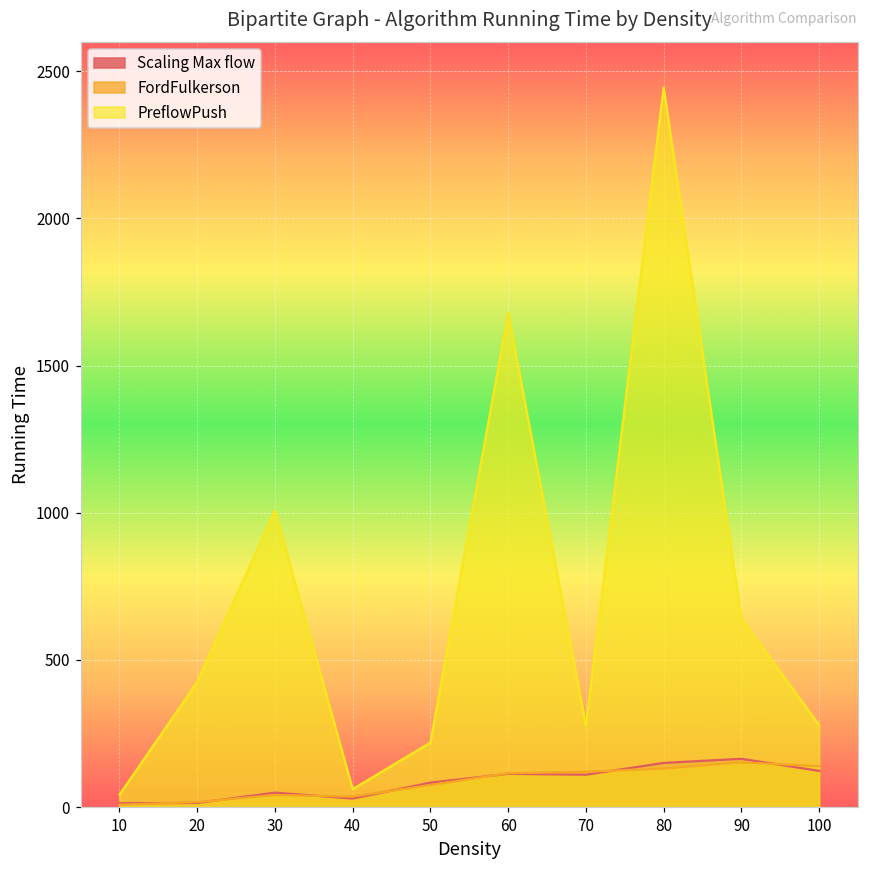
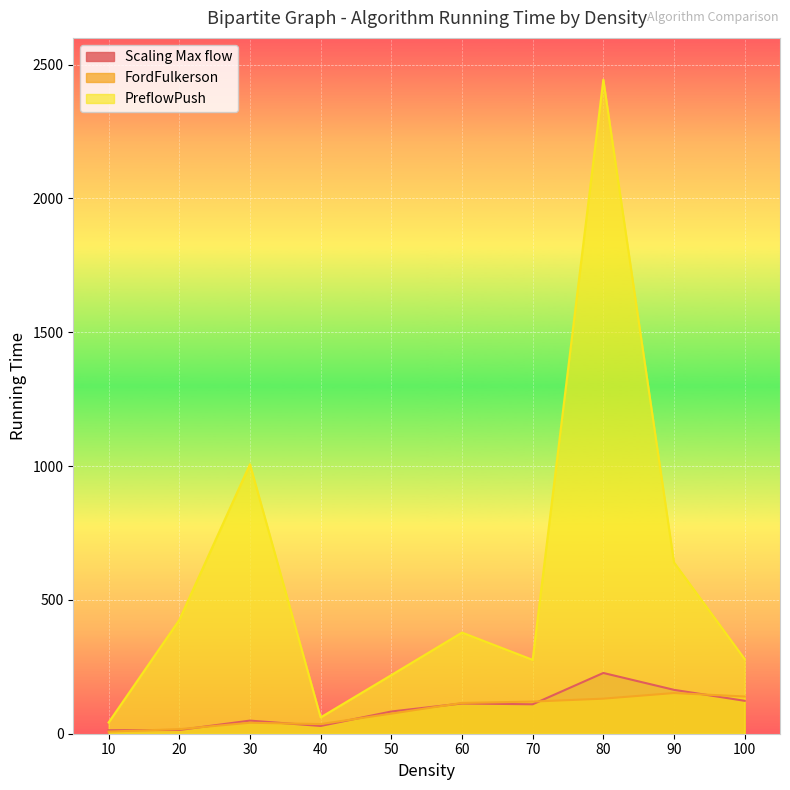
  {
    "Scaling Max flow": {
      "70": 110,
-     "80": 150,
+     "80": 230,
      "90": 160,
      "100": 120
    },
    "FordFulkerson": {
      "70": 120,
      "80": 130,
      "90": 150,
      "100": 140
    },
    "PreflowPush": {
      "10": 40,
      "20": 430,
      "30": 1010,
      "40": 60,
      "50": 220,
-     "60": 1680,
+     "60": 380,
      "70": 280,
      "80": 2440,
      "90": 640,
      "100": 280
    }
  }
